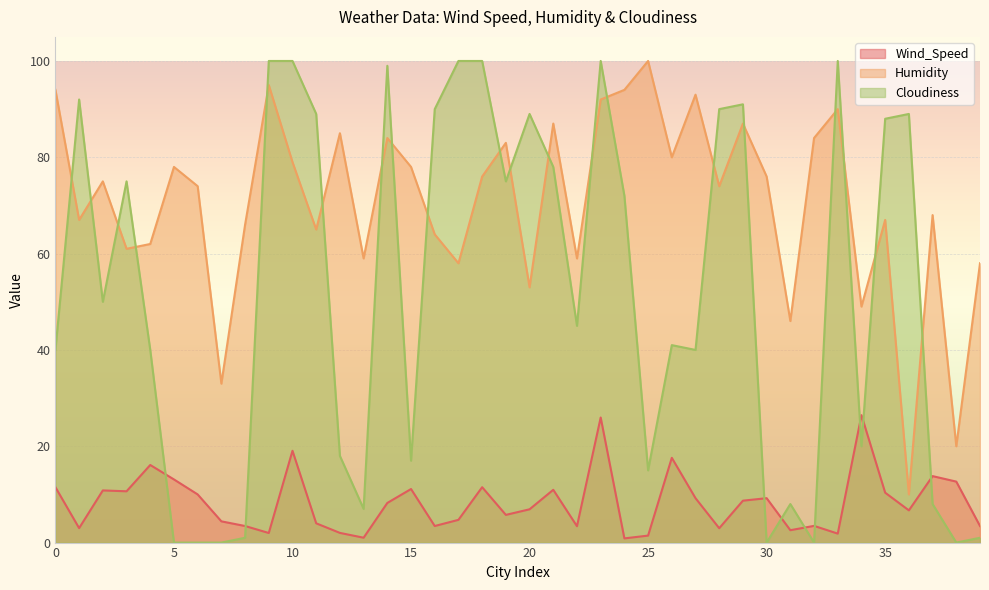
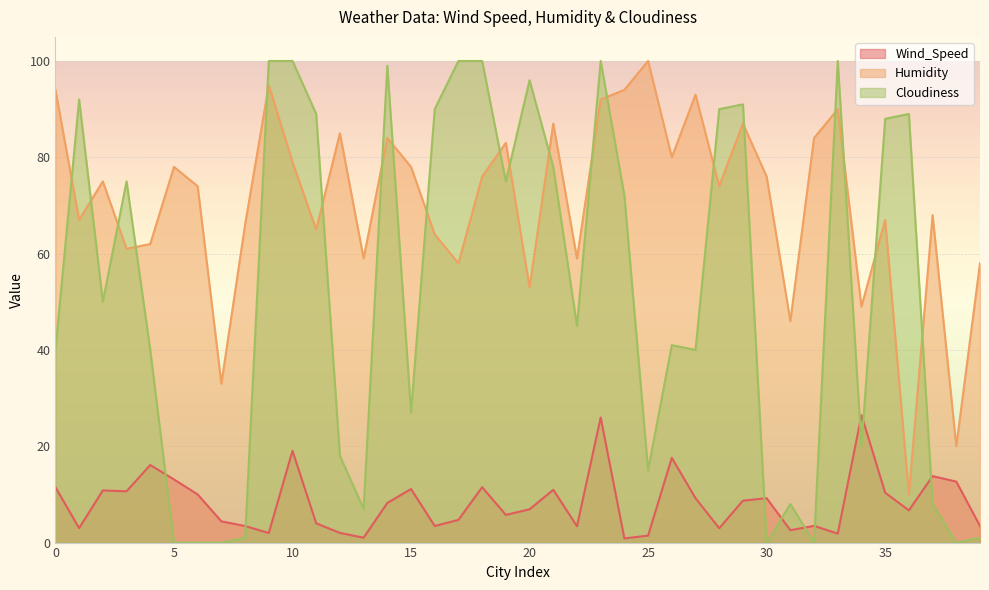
  {
    "Cloudiness": {
      "0": 40,
      "5": 0,
      "10": 100,
-     "15": 17,
-     "20": 89,
+     "15": 27,
+     "20": 96,
      "25": 15,
      "30": 0,
      "35": 88
    }
  }
